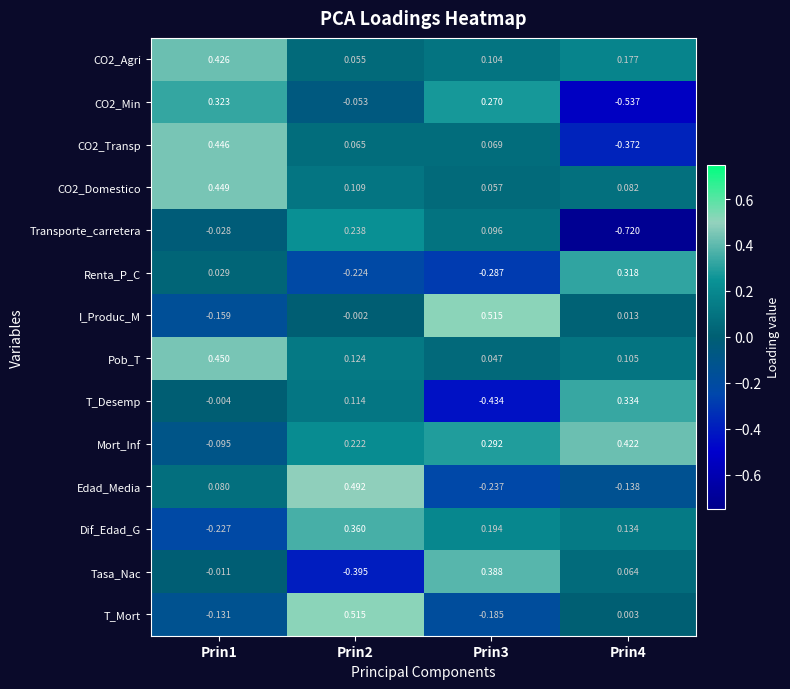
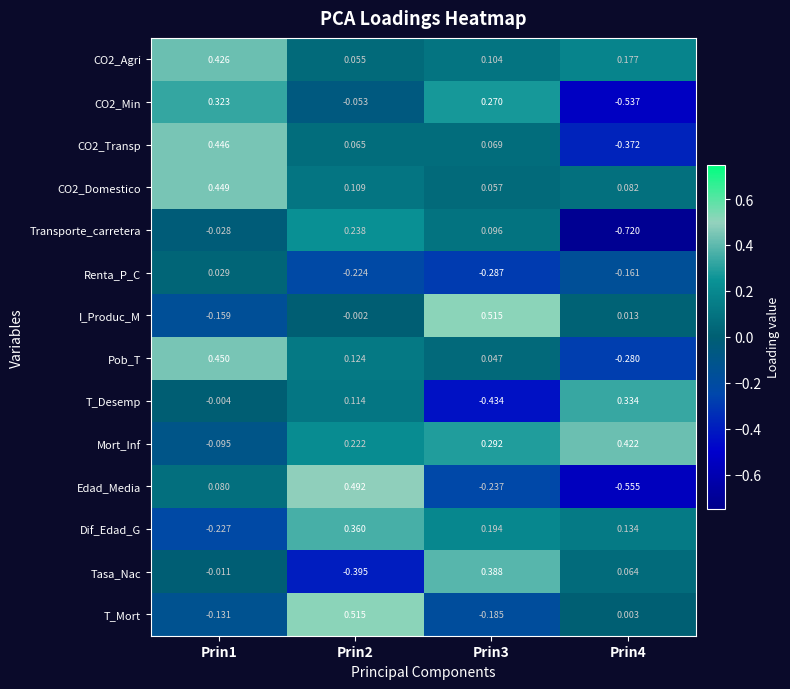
  {
    "CO2_Agri": {
      "Prin1": 0.426,
      "Prin2": 0.055,
      "Prin3": 0.104,
      "Prin4": 0.177
    },
    "CO2_Min": {
      "Prin1": 0.323,
      "Prin2": -0.053,
      "Prin3": 0.270,
      "Prin4": -0.537
    },
    "CO2_Transp": {
      "Prin1": 0.446,
      "Prin2": 0.065,
      "Prin3": 0.069,
      "Prin4": -0.372
    },
    "CO2_Domestico": {
      "Prin1": 0.449,
      "Prin2": 0.109,
      "Prin3": 0.057,
      "Prin4": 0.082
    },
    "Transporte_carretera": {
      "Prin1": -0.028,
      "Prin2": 0.238,
      "Prin3": 0.096,
      "Prin4": -0.720
    },
    "Renta_P_C": {
      "Prin1": 0.029,
      "Prin2": -0.224,
      "Prin3": -0.287,
-     "Prin4": 0.318
+     "Prin4": -0.161
    },
    "I_Produc_M": {
      "Prin1": -0.159,
      "Prin2": -0.002,
      "Prin3": 0.515,
      "Prin4": 0.013
    },
    "Pob_T": {
      "Prin1": 0.450,
      "Prin2": 0.124,
      "Prin3": 0.047,
-     "Prin4": 0.105
+     "Prin4": -0.280
    },
    "T_Desemp": {
      "Prin1": -0.004,
      "Prin2": 0.114,
      "Prin3": -0.434,
      "Prin4": 0.334
    },
    "Mort_Inf": {
      "Prin1": -0.095,
      "Prin2": 0.222,
      "Prin3": 0.292,
      "Prin4": 0.422
    },
    "Edad_Media": {
      "Prin1": 0.080,
      "Prin2": 0.492,
      "Prin3": -0.237,
-     "Prin4": -0.138
+     "Prin4": -0.555
    },
    "Dif_Edad_G": {
      "Prin1": -0.227,
      "Prin2": 0.360,
      "Prin3": 0.194,
      "Prin4": 0.134
    },
    "Tasa_Nac": {
      "Prin1": -0.011,
      "Prin2": -0.395,
      "Prin3": 0.388,
      "Prin4": 0.064
    },
    "T_Mort": {
      "Prin1": -0.131,
      "Prin2": 0.515,
      "Prin3": -0.185,
      "Prin4": 0.003
    }
  }
